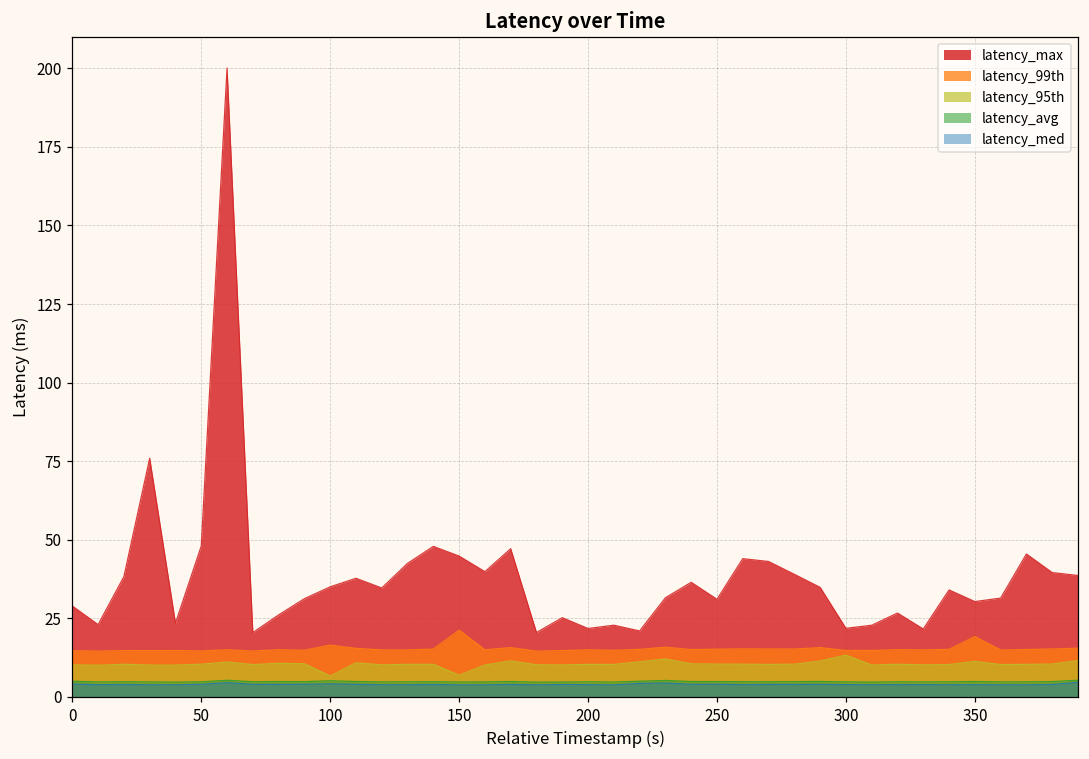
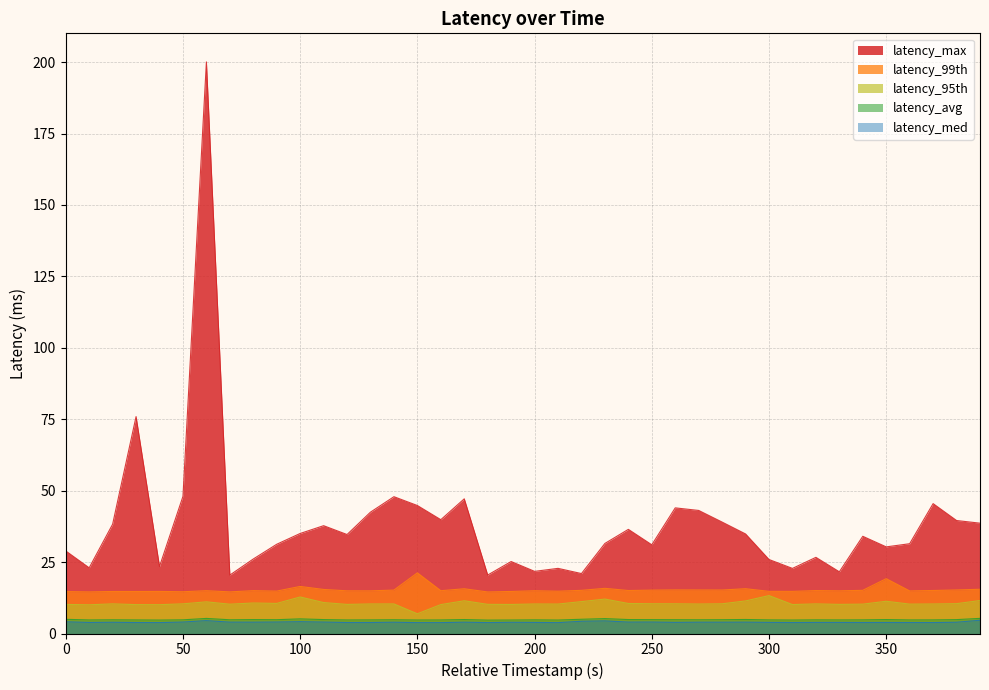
  {
    "latency_max": {
      "0": 29,
      "50": 48,
      "100": 35,
      "150": 45,
      "200": 22,
      "250": 31,
-     "300": 22,
+     "300": 26,
      "350": 30
    },
    "latency_99th": {
      "0": 15,
      "50": 15,
      "100": 16,
      "150": 21,
      "200": 15,
      "250": 15,
      "300": 15,
      "350": 19
    },
    "latency_95th": {
      "0": 10,
      "50": 10,
-     "100": 7,
+     "100": 13,
      "150": 7,
      "200": 10,
      "250": 10,
      "300": 13,
      "350": 11
    },
    "latency_avg": {
      "100": 5,
      "150": 5,
      "350": 5
    },
    "latency_med": {
      "100": 4,
      "150": 4,
      "350": 4
    }
  }
